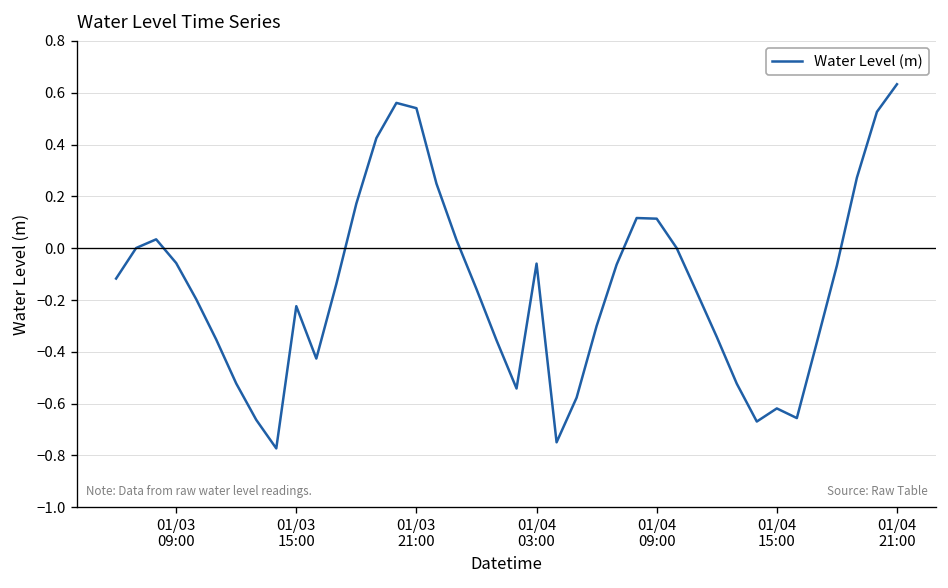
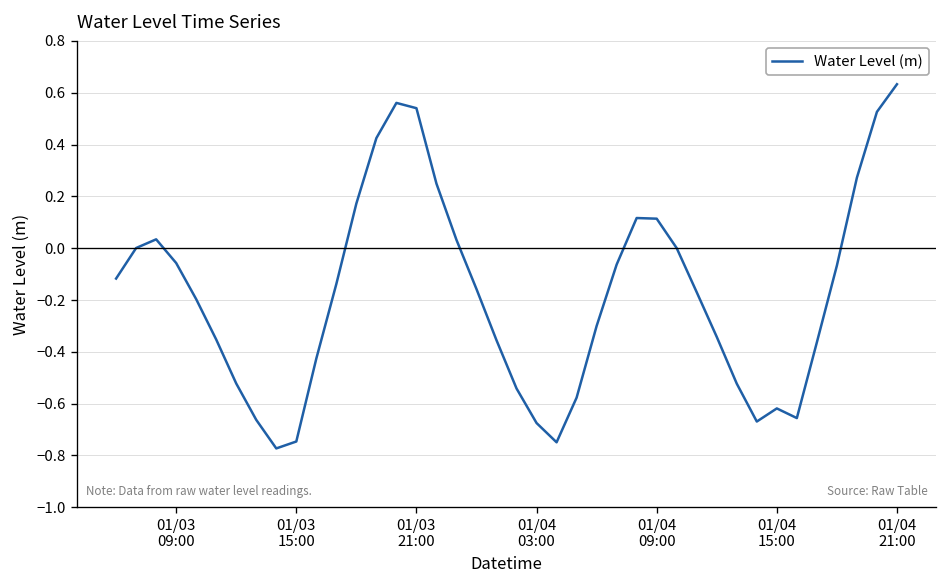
  {
    "01/03 09:00": -0.06,
-   "01/03 15:00": -0.22,
+   "01/03 15:00": -0.75,
    "01/03 21:00": 0.54,
-   "01/04 03:00": -0.06,
+   "01/04 03:00": -0.67,
    "01/04 09:00": 0.11,
    "01/04 15:00": -0.62,
    "01/04 21:00": 0.63
  }
